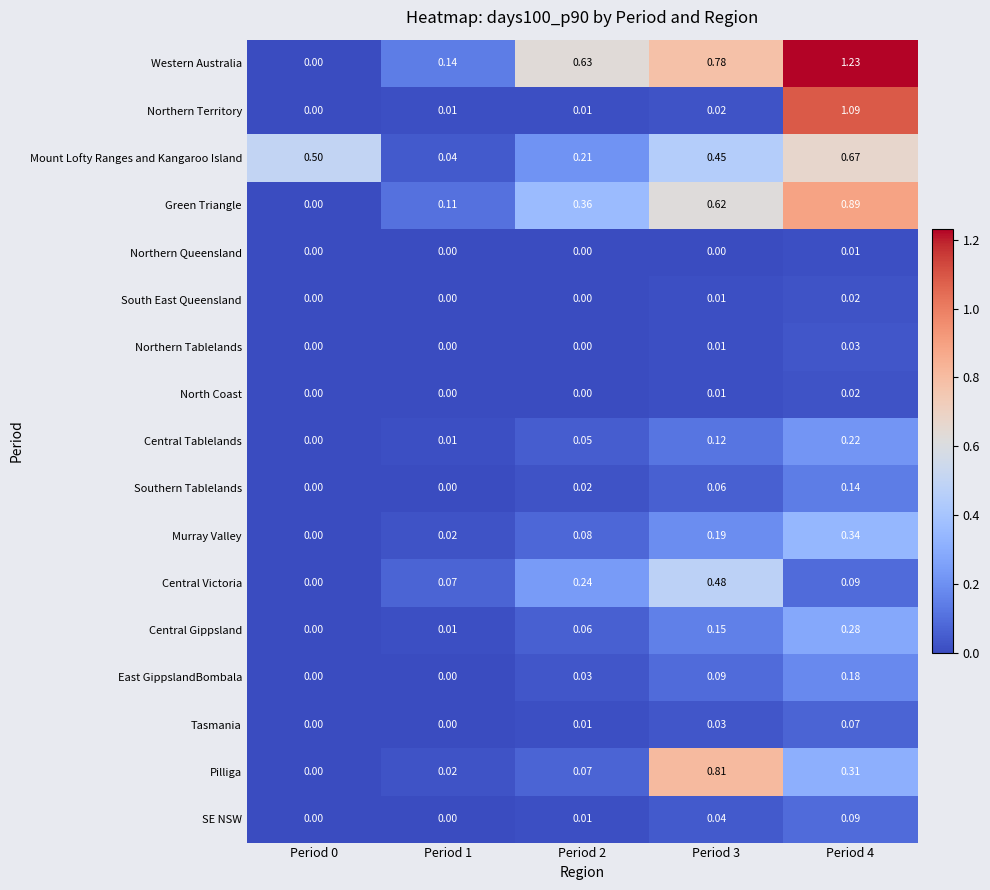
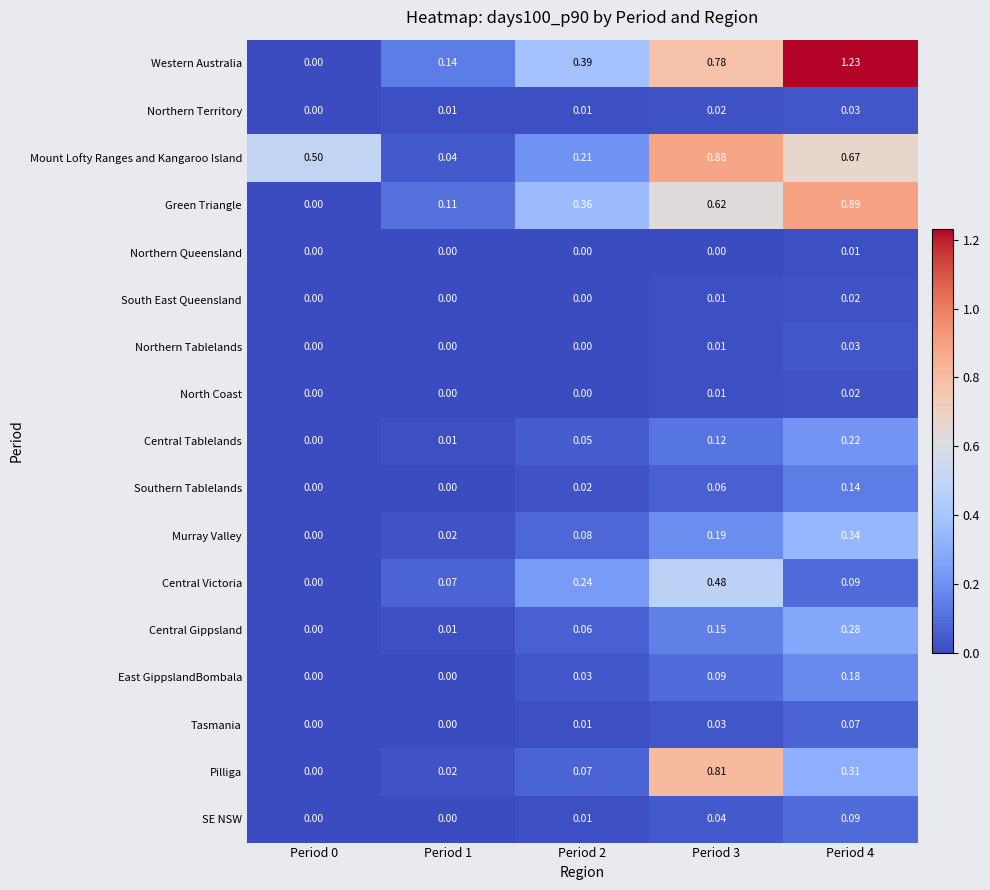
  {
    "Western Australia": {
      "Period 0": 0.00,
      "Period 1": 0.14,
-     "Period 2": 0.63,
+     "Period 2": 0.39,
      "Period 3": 0.78,
      "Period 4": 1.23
    },
    "Northern Territory": {
      "Period 0": 0.00,
      "Period 1": 0.01,
      "Period 2": 0.01,
      "Period 3": 0.02,
-     "Period 4": 1.09
+     "Period 4": 0.03
    },
    "Mount Lofty Ranges and Kangaroo Island": {
      "Period 0": 0.50,
      "Period 1": 0.04,
      "Period 2": 0.21,
-     "Period 3": 0.45,
+     "Period 3": 0.88,
      "Period 4": 0.67
    },
    "Green Triangle": {
      "Period 0": 0.00,
      "Period 1": 0.11,
      "Period 2": 0.36,
      "Period 3": 0.62,
      "Period 4": 0.89
    },
    "Northern Queensland": {
      "Period 0": 0.00,
      "Period 1": 0.00,
      "Period 2": 0.00,
      "Period 3": 0.00,
      "Period 4": 0.01
    },
    "South East Queensland": {
      "Period 0": 0.00,
      "Period 1": 0.00,
      "Period 2": 0.00,
      "Period 3": 0.01,
      "Period 4": 0.02
    },
    "Northern Tablelands": {
      "Period 0": 0.00,
      "Period 1": 0.00,
      "Period 2": 0.00,
      "Period 3": 0.01,
      "Period 4": 0.03
    },
    "North Coast": {
      "Period 0": 0.00,
      "Period 1": 0.00,
      "Period 2": 0.00,
      "Period 3": 0.01,
      "Period 4": 0.02
    },
    "Central Tablelands": {
      "Period 0": 0.00,
      "Period 1": 0.01,
      "Period 2": 0.05,
      "Period 3": 0.12,
      "Period 4": 0.22
    },
    "Southern Tablelands": {
      "Period 0": 0.00,
      "Period 1": 0.00,
      "Period 2": 0.02,
      "Period 3": 0.06,
      "Period 4": 0.14
    },
    "Murray Valley": {
      "Period 0": 0.00,
      "Period 1": 0.02,
      "Period 2": 0.08,
      "Period 3": 0.19,
      "Period 4": 0.34
    },
    "Central Victoria": {
      "Period 0": 0.00,
      "Period 1": 0.07,
      "Period 2": 0.24,
      "Period 3": 0.48,
      "Period 4": 0.09
    },
    "Central Gippsland": {
      "Period 0": 0.00,
      "Period 1": 0.01,
      "Period 2": 0.06,
      "Period 3": 0.15,
      "Period 4": 0.28
    },
    "East GippslandBombala": {
      "Period 0": 0.00,
      "Period 1": 0.00,
      "Period 2": 0.03,
      "Period 3": 0.09,
      "Period 4": 0.18
    },
    "Tasmania": {
      "Period 0": 0.00,
      "Period 1": 0.00,
      "Period 2": 0.01,
      "Period 3": 0.03,
      "Period 4": 0.07
    },
    "Pilliga": {
      "Period 0": 0.00,
      "Period 1": 0.02,
      "Period 2": 0.07,
      "Period 3": 0.81,
      "Period 4": 0.31
    },
    "SE NSW": {
      "Period 0": 0.00,
      "Period 1": 0.00,
      "Period 2": 0.01,
      "Period 3": 0.04,
      "Period 4": 0.09
    }
  }
